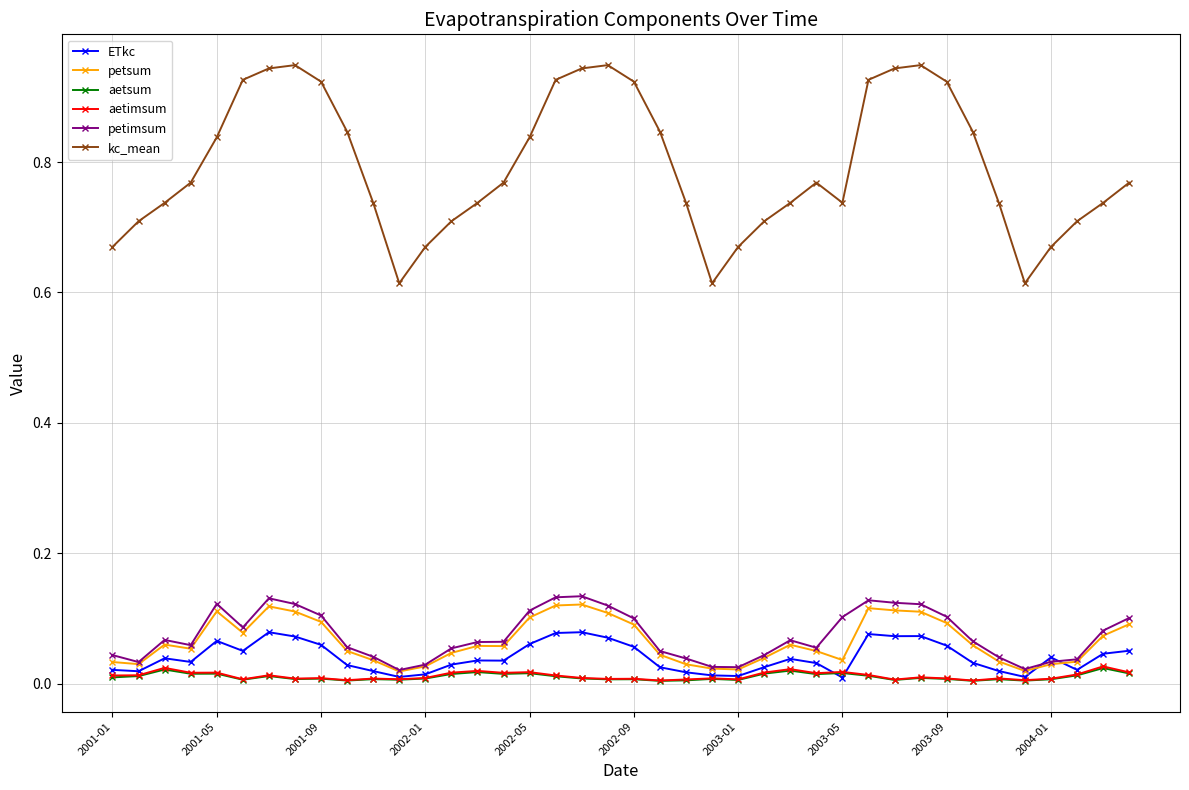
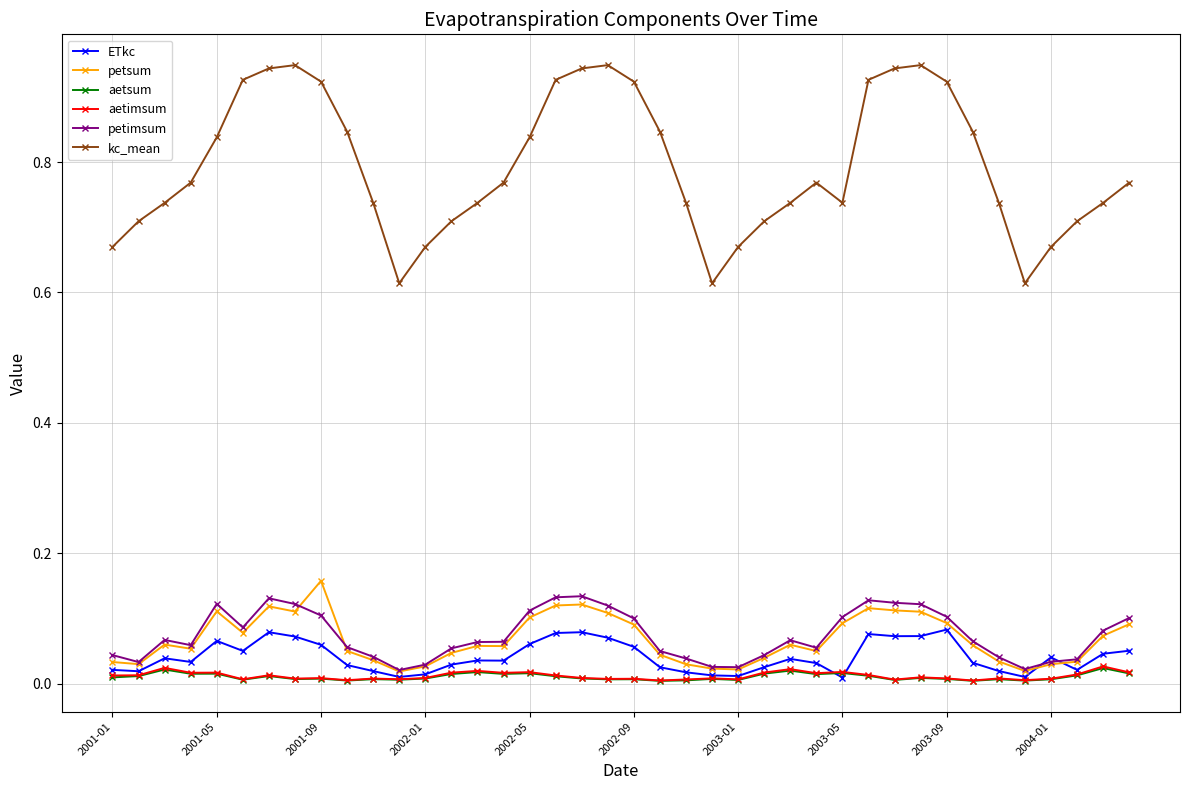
  {
    "ETkc": {
      "2001-01": 0.02,
      "2001-05": 0.07,
      "2001-09": 0.06,
      "2002-01": 0.01,
      "2002-05": 0.06,
      "2002-09": 0.06,
      "2003-01": 0.01,
      "2003-05": 0.01,
-     "2003-09": 0.06,
+     "2003-09": 0.08,
      "2004-01": 0.04
    },
    "petsum": {
      "2001-01": 0.03,
      "2001-05": 0.11,
-     "2001-09": 0.09,
+     "2001-09": 0.16,
      "2002-05": 0.10,
      "2002-09": 0.09,
-     "2003-05": 0.04,
+     "2003-05": 0.09,
      "2003-09": 0.09
    },
    "petimsum": {
      "2001-01": 0.04,
      "2001-05": 0.12,
      "2001-09": 0.10,
      "2002-05": 0.11,
      "2002-09": 0.10,
      "2003-05": 0.10,
      "2003-09": 0.10
    },
    "kc_mean": {
      "2001-01": 0.67,
      "2001-05": 0.84,
      "2001-09": 0.92,
      "2002-01": 0.67,
      "2002-05": 0.84,
      "2002-09": 0.92,
      "2003-01": 0.67,
      "2003-05": 0.74,
      "2003-09": 0.92,
      "2004-01": 0.67
    }
  }
